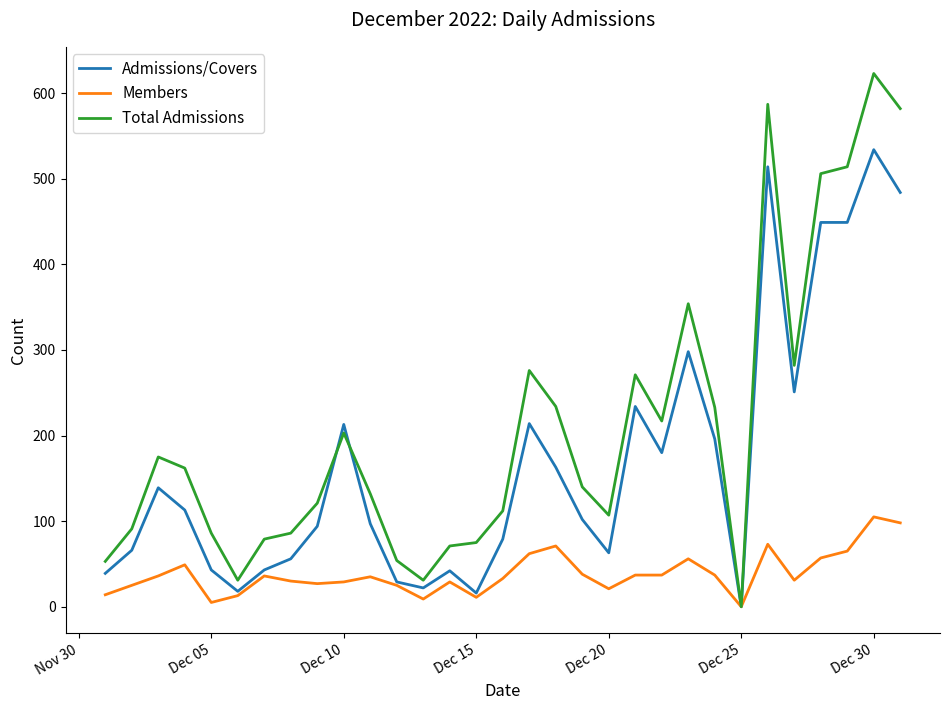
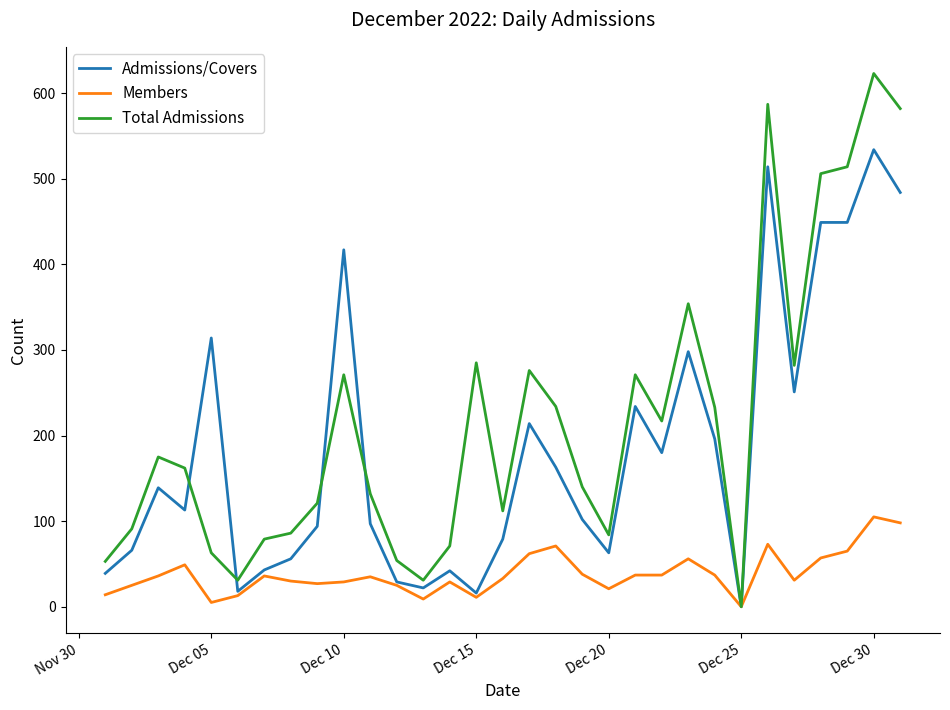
  {
    "Admissions/Covers": {
-     "Dec 05": 40,
-     "Dec 10": 210,
+     "Dec 05": 310,
+     "Dec 10": 420,
      "Dec 15": 20,
      "Dec 20": 60,
      "Dec 30": 530
    },
    "Members": {
      "Dec 05": 10,
      "Dec 10": 30,
      "Dec 15": 10,
      "Dec 20": 20,
      "Dec 30": 110
    },
    "Total Admissions": {
-     "Dec 05": 90,
-     "Dec 10": 200,
-     "Dec 15": 80,
-     "Dec 20": 110,
+     "Dec 05": 60,
+     "Dec 10": 270,
+     "Dec 15": 290,
+     "Dec 20": 80,
      "Dec 30": 620
    }
  }
